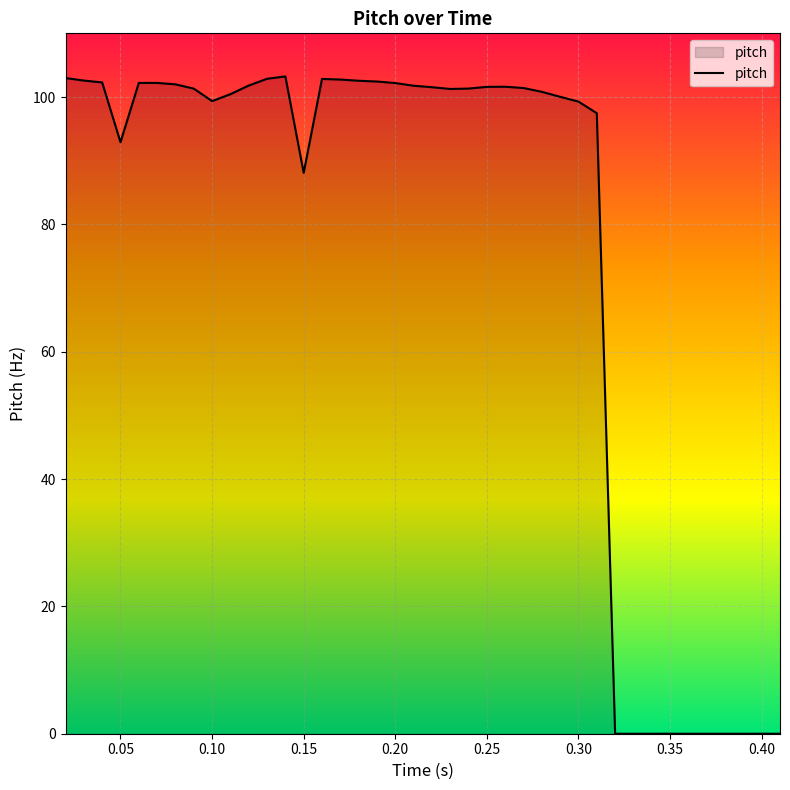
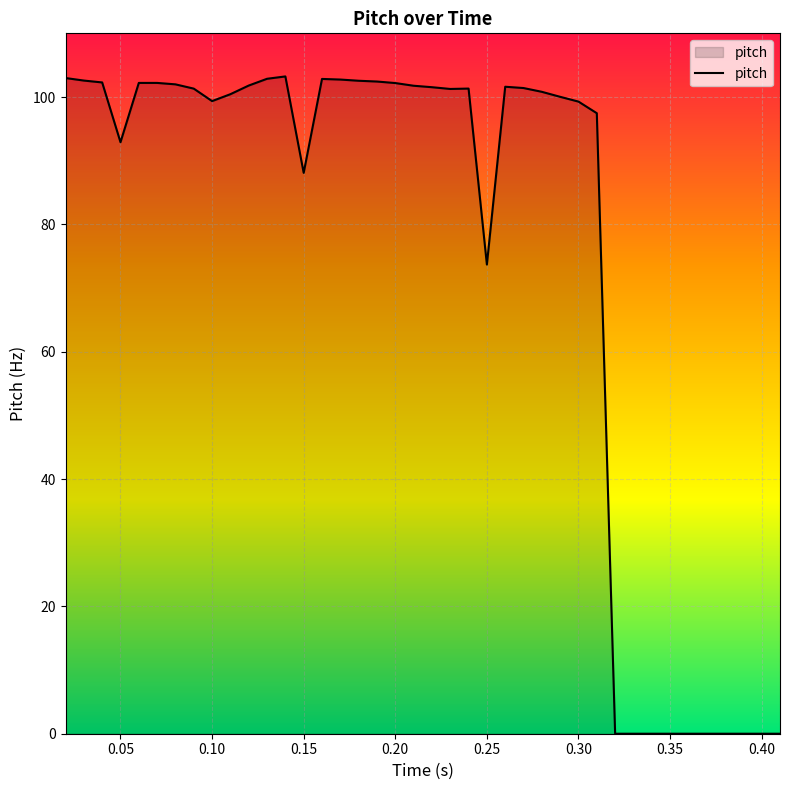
  {
    "0.05": 93,
    "0.10": 99,
    "0.15": 88,
    "0.20": 102,
-   "0.25": 102,
+   "0.25": 74,
    "0.30": 99,
    "0.35": 0,
    "0.40": 0
  }
